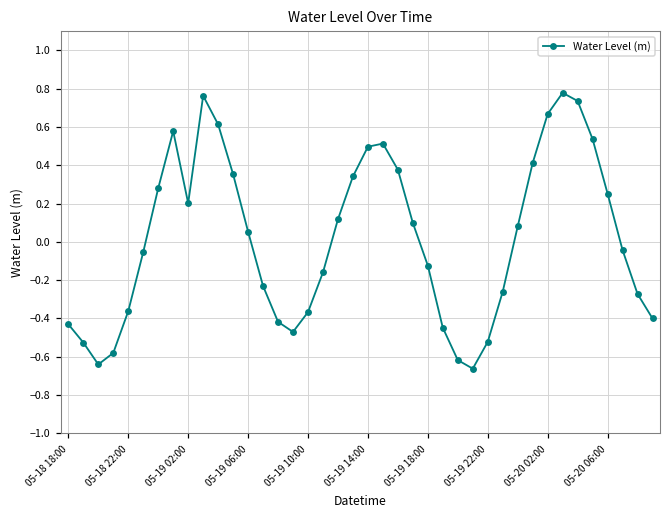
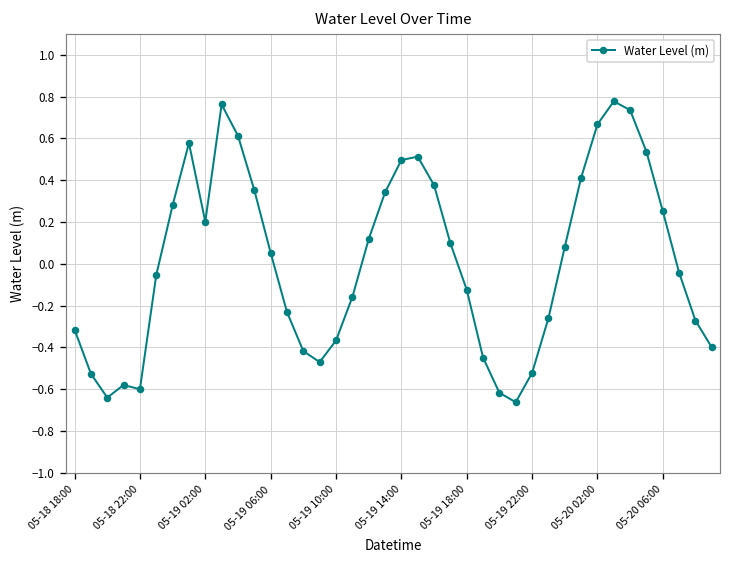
  {
-   "05-18 18:00": -0.43,
-   "05-18 22:00": -0.36,
+   "05-18 18:00": -0.31,
+   "05-18 22:00": -0.60,
    "05-19 02:00": 0.20,
    "05-19 06:00": 0.05,
    "05-19 10:00": -0.37,
    "05-19 14:00": 0.50,
    "05-19 18:00": -0.12,
    "05-19 22:00": -0.52,
    "05-20 02:00": 0.67,
    "05-20 06:00": 0.25
  }
